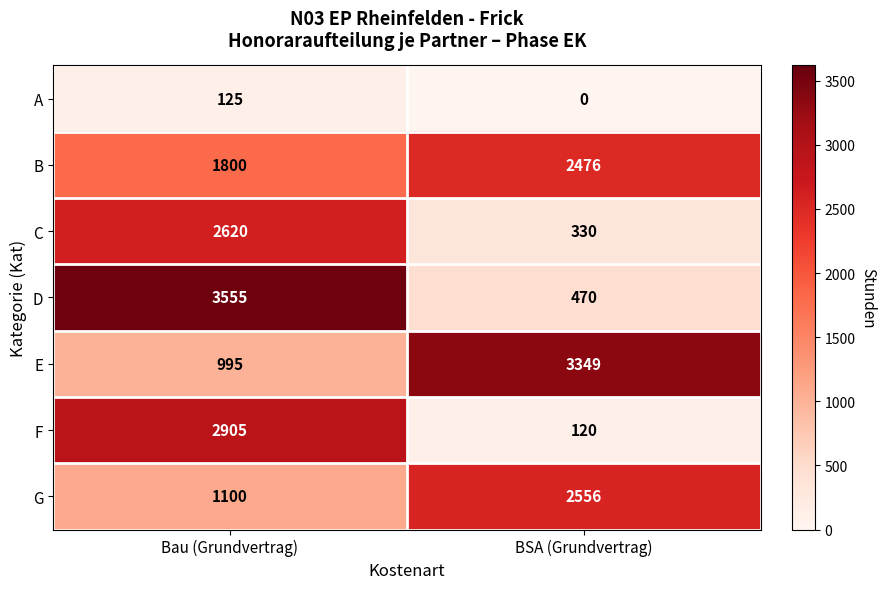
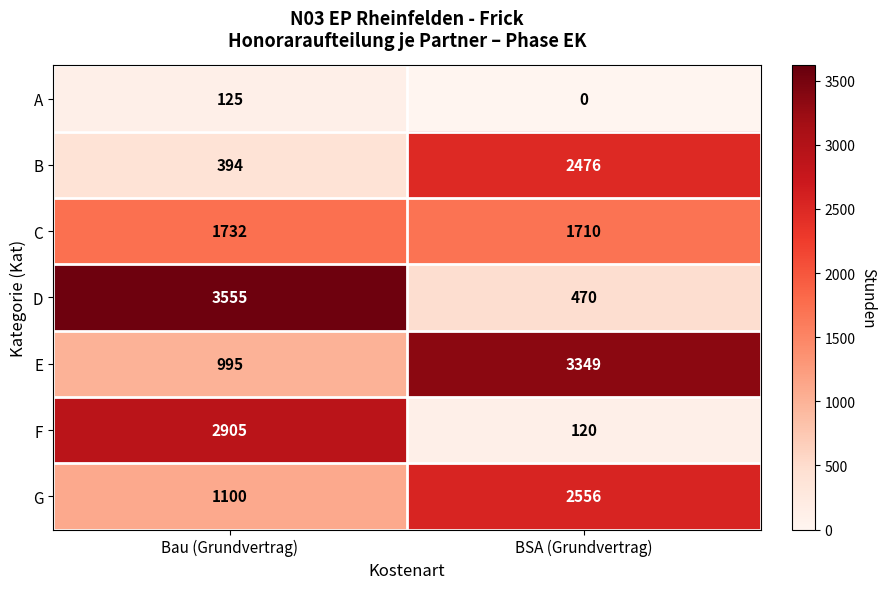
  {
    "A": {
      "Bau (Grundvertrag)": 125,
      "BSA (Grundvertrag)": 0
    },
    "B": {
-     "Bau (Grundvertrag)": 1800,
+     "Bau (Grundvertrag)": 394,
      "BSA (Grundvertrag)": 2476
    },
    "C": {
-     "Bau (Grundvertrag)": 2620,
-     "BSA (Grundvertrag)": 330
+     "Bau (Grundvertrag)": 1732,
+     "BSA (Grundvertrag)": 1710
    },
    "D": {
      "Bau (Grundvertrag)": 3555,
      "BSA (Grundvertrag)": 470
    },
    "E": {
      "Bau (Grundvertrag)": 995,
      "BSA (Grundvertrag)": 3349
    },
    "F": {
      "Bau (Grundvertrag)": 2905,
      "BSA (Grundvertrag)": 120
    },
    "G": {
      "Bau (Grundvertrag)": 1100,
      "BSA (Grundvertrag)": 2556
    }
  }
